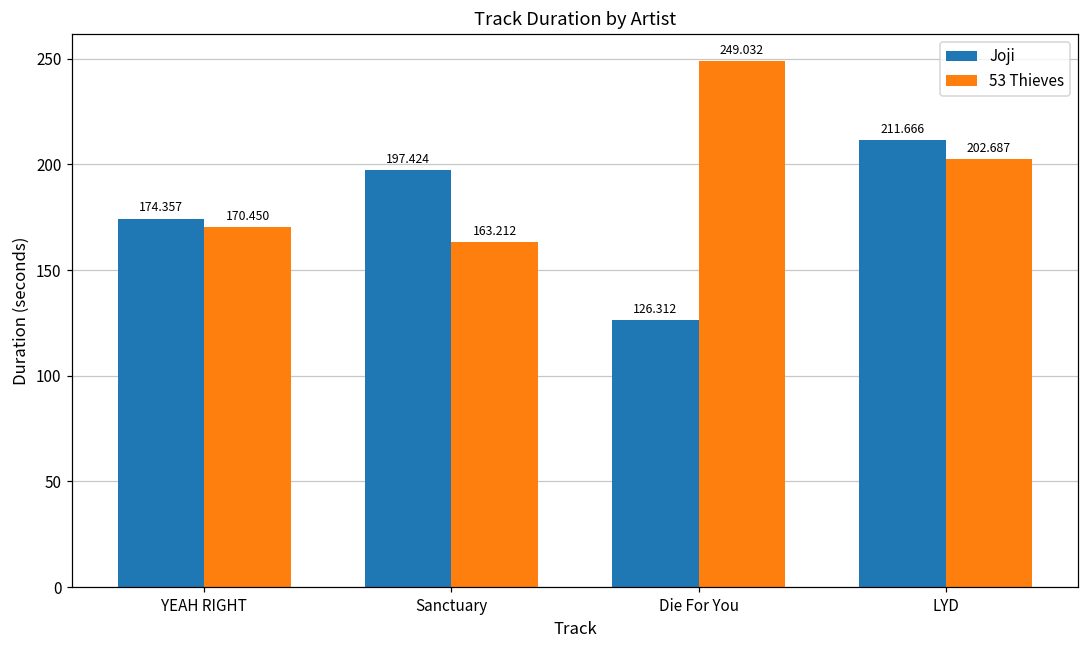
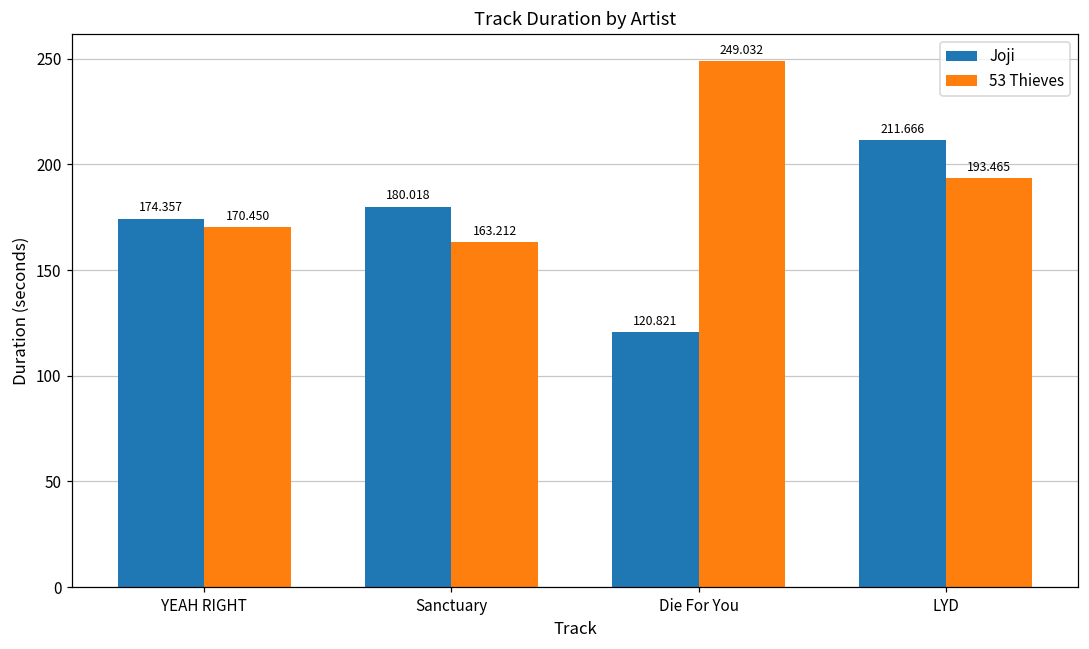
  {
    "Joji": {
      "YEAH RIGHT": 174.357,
-     "Sanctuary": 197.424,
-     "Die For You": 126.312,
+     "Sanctuary": 180.018,
+     "Die For You": 120.821,
      "LYD": 211.666
    },
    "53 Thieves": {
      "YEAH RIGHT": 170.450,
      "Sanctuary": 163.212,
      "Die For You": 249.032,
-     "LYD": 202.687
+     "LYD": 193.465
    }
  }
